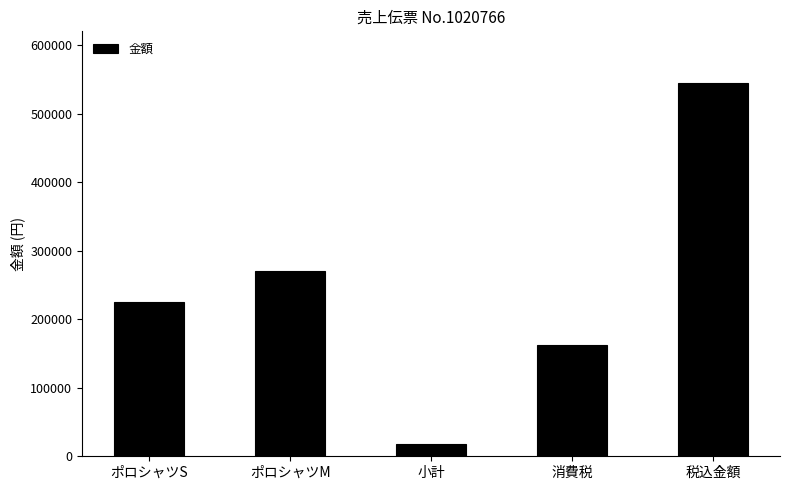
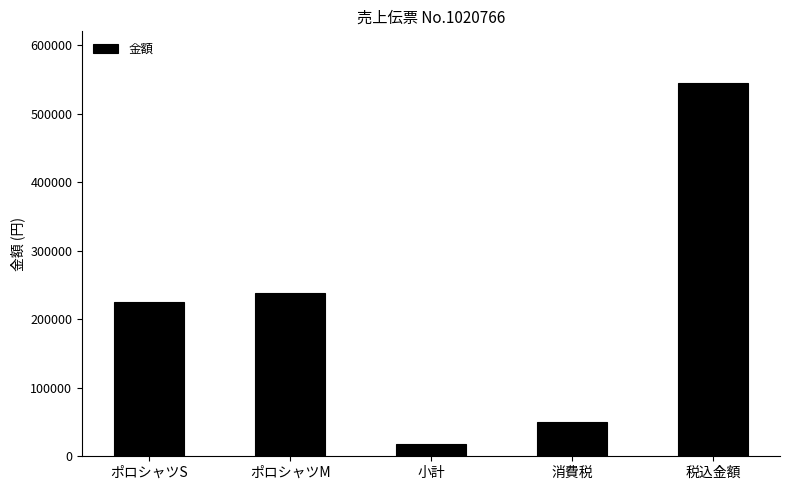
  {
    "ポロシャツS": 230000,
-   "ポロシャツM": 270000,
+   "ポロシャツM": 240000,
    "小計": 20000,
-   "消費税": 160000,
+   "消費税": 50000,
    "税込金額": 540000
  }
